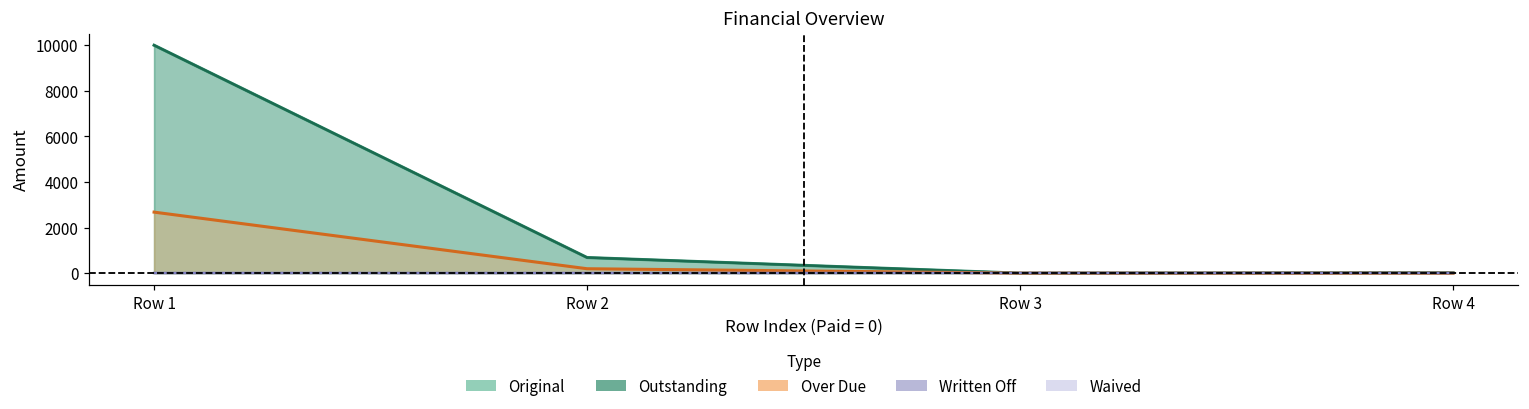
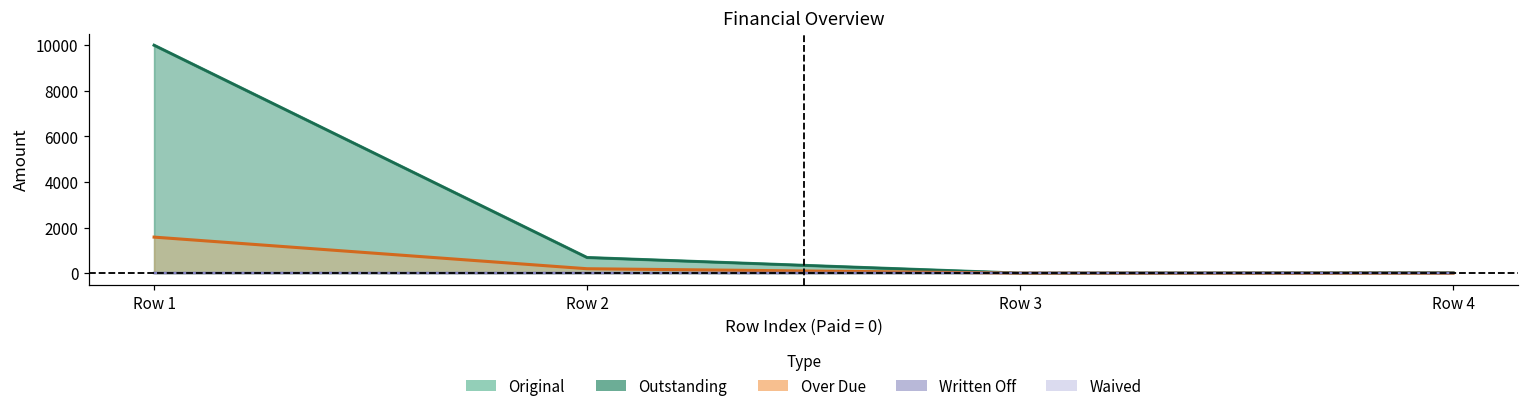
  {
    "Outstanding": {
      "Row 1": 10000,
      "Row 2": 700
    },
    "Over Due": {
-     "Row 1": 2700,
+     "Row 1": 1600,
      "Row 2": 200
    },
    "Waived": {
      "Row 1": 0,
      "Row 2": 0
    }
  }
